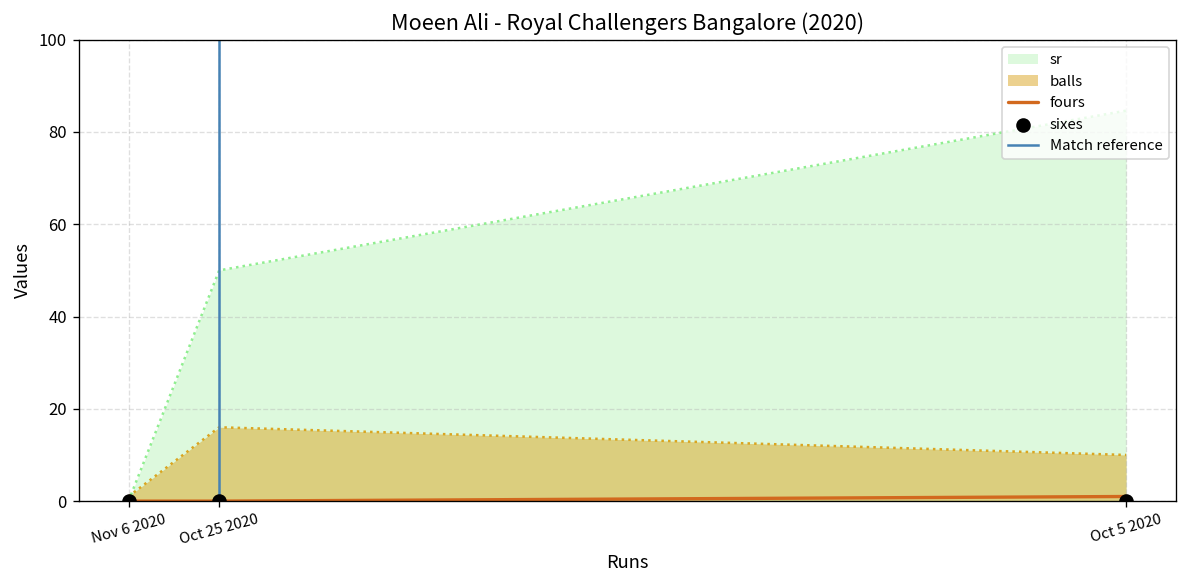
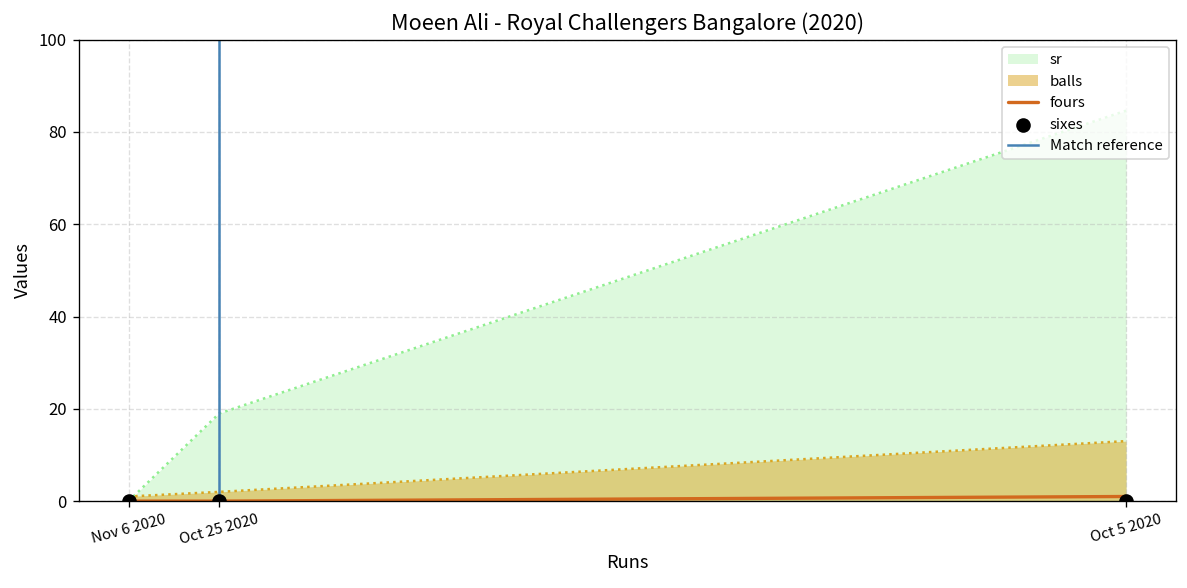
  {
    "sr": {
-     "Oct 25 2020": 50
+     "Oct 25 2020": 19
    },
    "balls": {
      "Nov 6 2020": 1,
-     "Oct 25 2020": 16,
-     "Oct 5 2020": 10
+     "Oct 25 2020": 2,
+     "Oct 5 2020": 13
    },
    "fours": {
      "Oct 5 2020": 1
    }
  }
